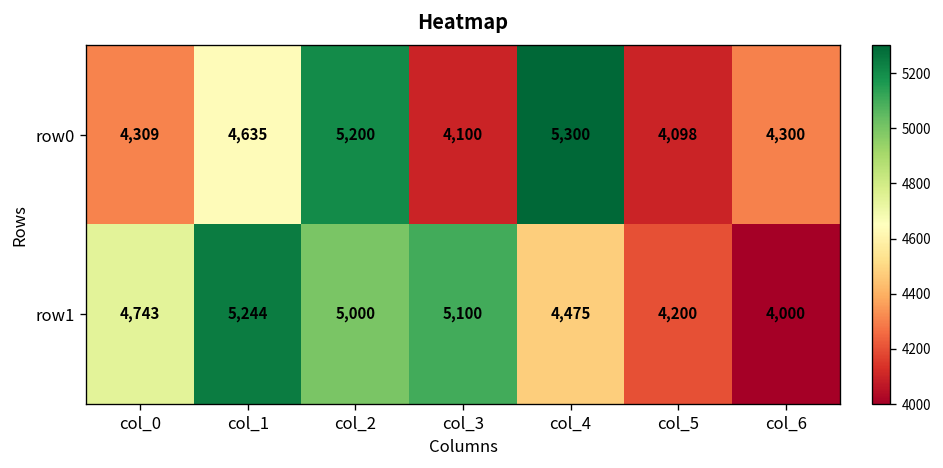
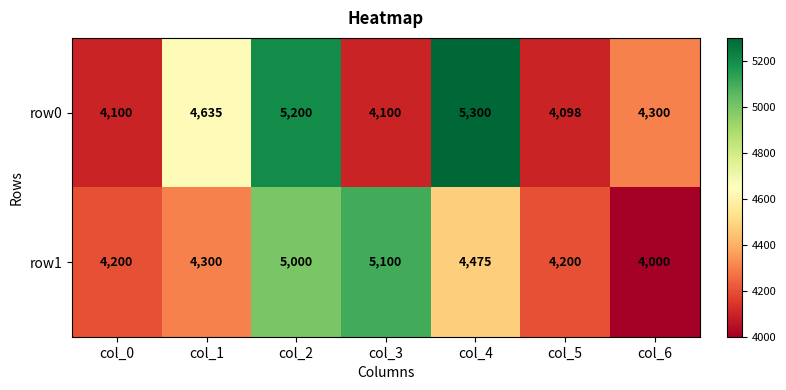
  {
    "row0": {
-     "col_0": "4,309",
+     "col_0": "4,100",
      "col_1": "4,635",
      "col_2": "5,200",
      "col_3": "4,100",
      "col_4": "5,300",
      "col_5": "4,098",
      "col_6": "4,300"
    },
    "row1": {
-     "col_0": "4,743",
-     "col_1": "5,244",
+     "col_0": "4,200",
+     "col_1": "4,300",
      "col_2": "5,000",
      "col_3": "5,100",
      "col_4": "4,475",
      "col_5": "4,200",
      "col_6": "4,000"
    }
  }
